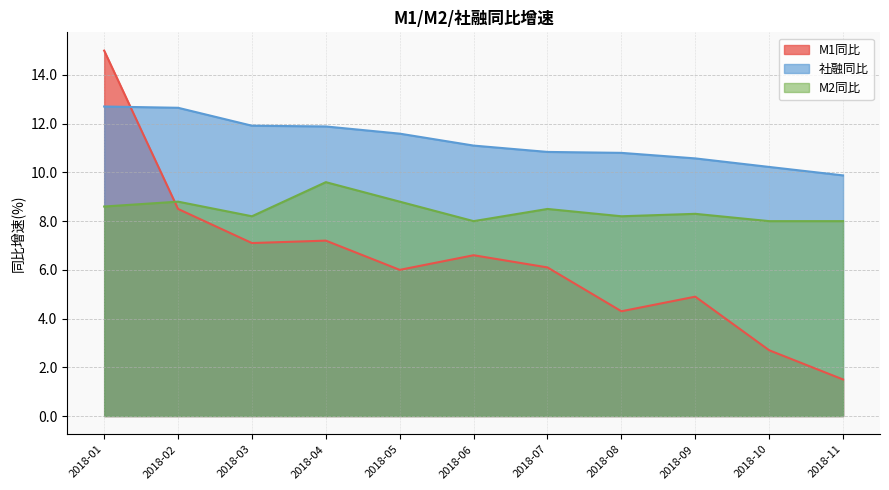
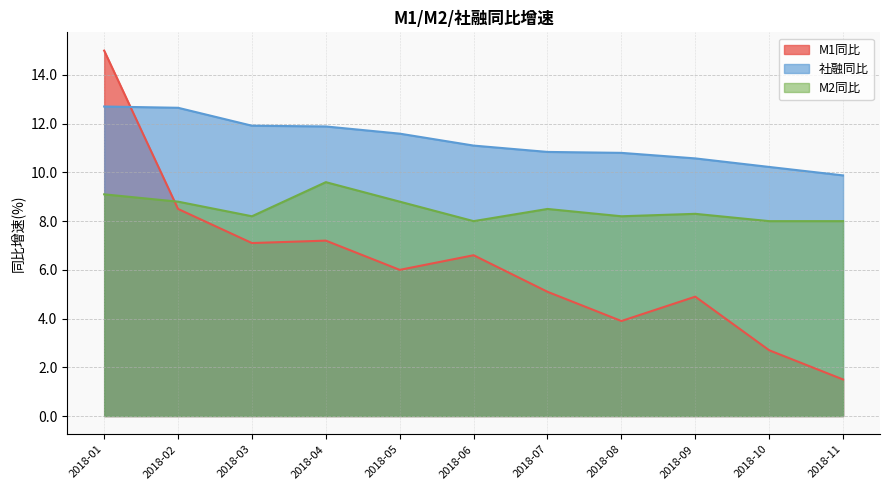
  {
    "M1同比": {
      "2018-01": 15.0,
      "2018-02": 8.5,
      "2018-03": 7.1,
      "2018-04": 7.2,
      "2018-05": 6.0,
      "2018-06": 6.6,
-     "2018-07": 6.1,
-     "2018-08": 4.3,
+     "2018-07": 5.1,
+     "2018-08": 3.9,
      "2018-09": 4.9,
      "2018-10": 2.7,
      "2018-11": 1.5
    },
    "社融同比": {
      "2018-01": 12.7,
      "2018-02": 12.7,
      "2018-03": 11.9,
      "2018-04": 11.9,
      "2018-05": 11.6,
      "2018-06": 11.1,
      "2018-07": 10.8,
      "2018-08": 10.8,
      "2018-09": 10.6,
      "2018-10": 10.2,
      "2018-11": 9.9
    },
    "M2同比": {
-     "2018-01": 8.6,
+     "2018-01": 9.1,
      "2018-02": 8.8,
      "2018-03": 8.2,
      "2018-04": 9.6,
      "2018-05": 8.8,
      "2018-06": 8.0,
      "2018-07": 8.5,
      "2018-08": 8.2,
      "2018-09": 8.3,
      "2018-10": 8.0,
      "2018-11": 8.0
    }
  }
